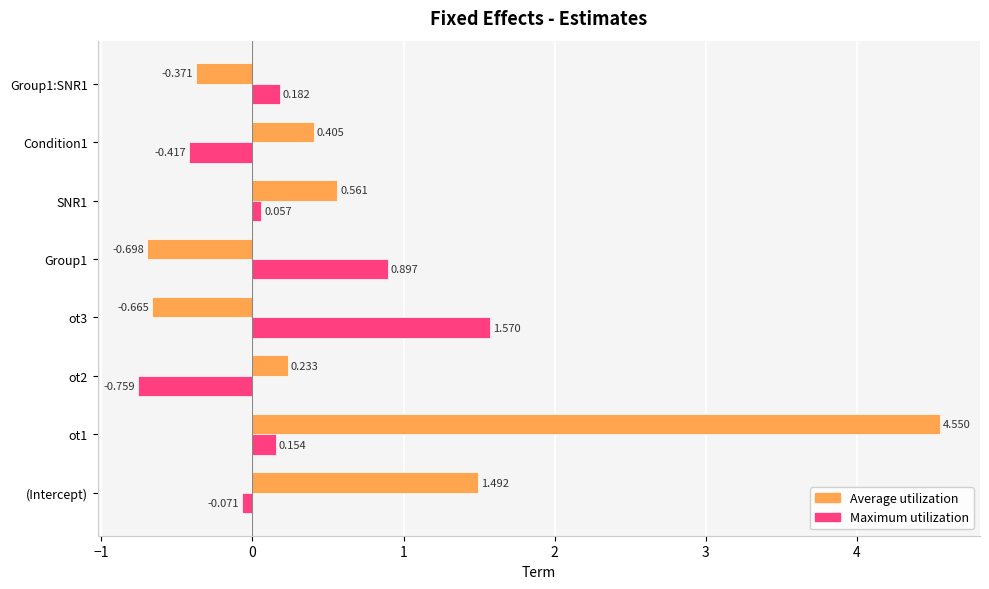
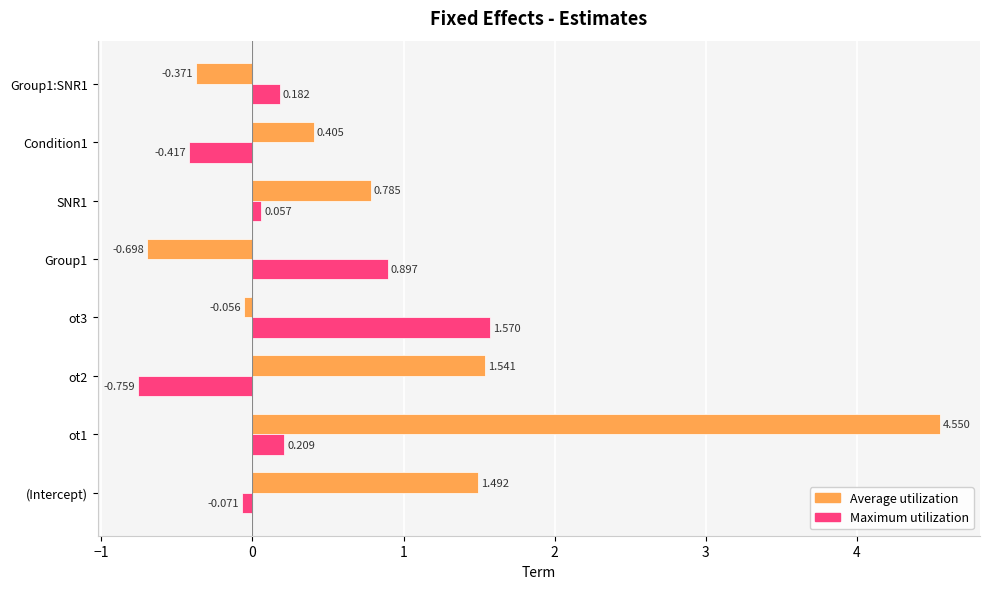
  {
    "Average utilization": {
      "Group1:SNR1": -0.371,
      "Condition1": 0.405,
-     "SNR1": 0.561,
+     "SNR1": 0.785,
      "Group1": -0.698,
-     "ot3": -0.665,
-     "ot2": 0.233,
+     "ot3": -0.056,
+     "ot2": 1.541,
      "ot1": 4.550,
      "(Intercept)": 1.492
    },
    "Maximum utilization": {
      "Group1:SNR1": 0.182,
      "Condition1": -0.417,
      "SNR1": 0.057,
      "Group1": 0.897,
      "ot3": 1.570,
      "ot2": -0.759,
-     "ot1": 0.154,
+     "ot1": 0.209,
      "(Intercept)": -0.071
    }
  }
